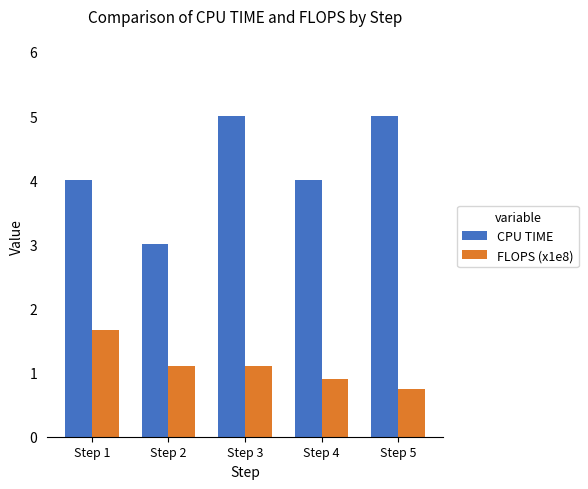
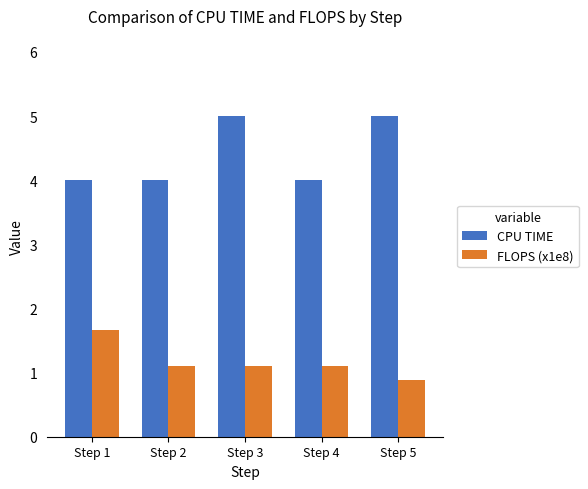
  {
    "CPU TIME": {
      "Step 1": 4,
-     "Step 2": 3,
+     "Step 2": 4,
      "Step 3": 5,
      "Step 4": 4,
      "Step 5": 5
    },
    "FLOPS (x1e8)": {
      "Step 1": 1.7,
      "Step 2": 1.1,
      "Step 3": 1.1,
-     "Step 4": 0.9,
-     "Step 5": 0.8
+     "Step 4": 1.1,
+     "Step 5": 0.9
    }
  }
